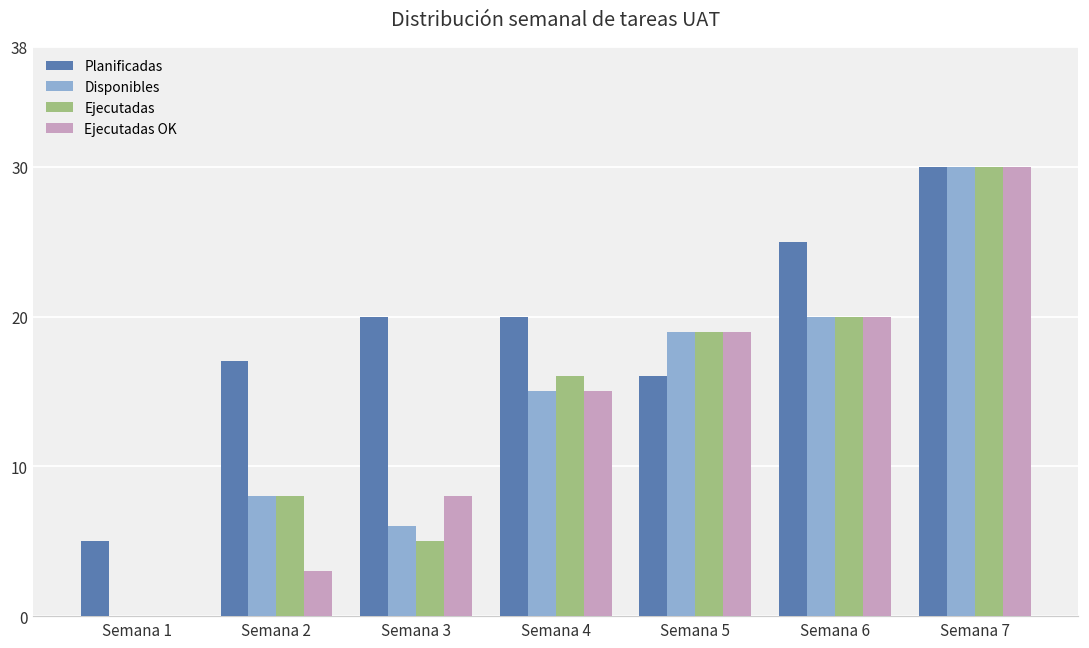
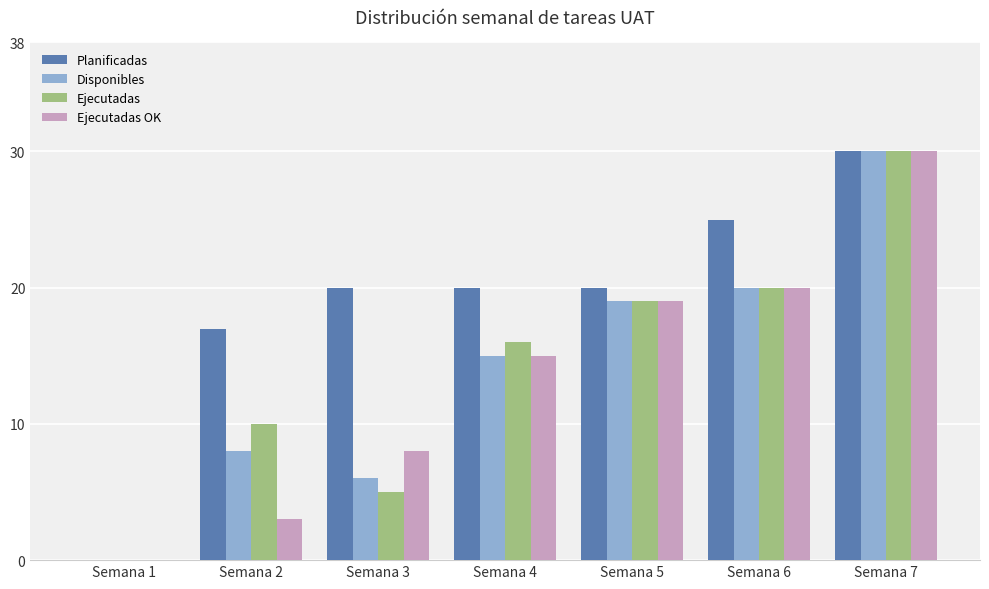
  {
    "Planificadas": {
-     "Semana 1": 5,
+     "Semana 1": 0,
      "Semana 2": 17,
      "Semana 3": 20,
      "Semana 4": 20,
-     "Semana 5": 16,
+     "Semana 5": 20,
      "Semana 6": 25,
      "Semana 7": 30
    },
    "Disponibles": {
      "Semana 1": 0,
      "Semana 2": 8,
      "Semana 3": 6,
      "Semana 4": 15,
      "Semana 5": 19,
      "Semana 6": 20,
      "Semana 7": 30
    },
    "Ejecutadas": {
      "Semana 1": 0,
-     "Semana 2": 8,
+     "Semana 2": 10,
      "Semana 3": 5,
      "Semana 4": 16,
      "Semana 5": 19,
      "Semana 6": 20,
      "Semana 7": 30
    },
    "Ejecutadas OK": {
      "Semana 1": 0,
      "Semana 2": 3,
      "Semana 3": 8,
      "Semana 4": 15,
      "Semana 5": 19,
      "Semana 6": 20,
      "Semana 7": 30
    }
  }
